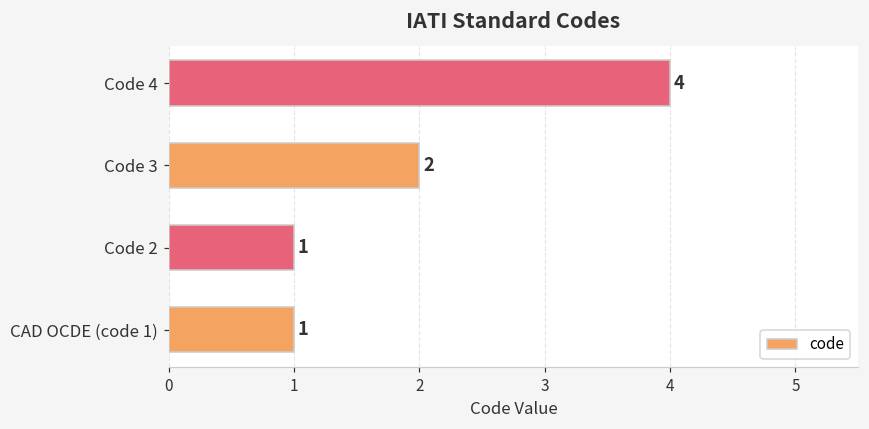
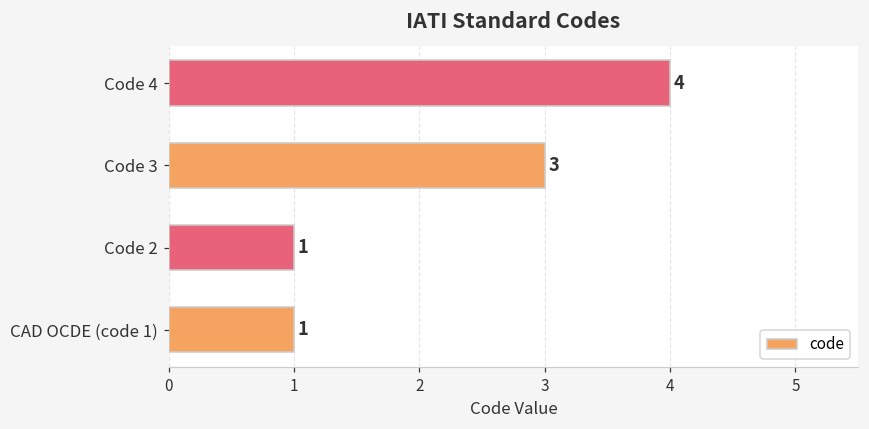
  {
    "Code 4": 4,
-   "Code 3": 2,
+   "Code 3": 3,
    "Code 2": 1,
    "CAD OCDE (code 1)": 1
  }
